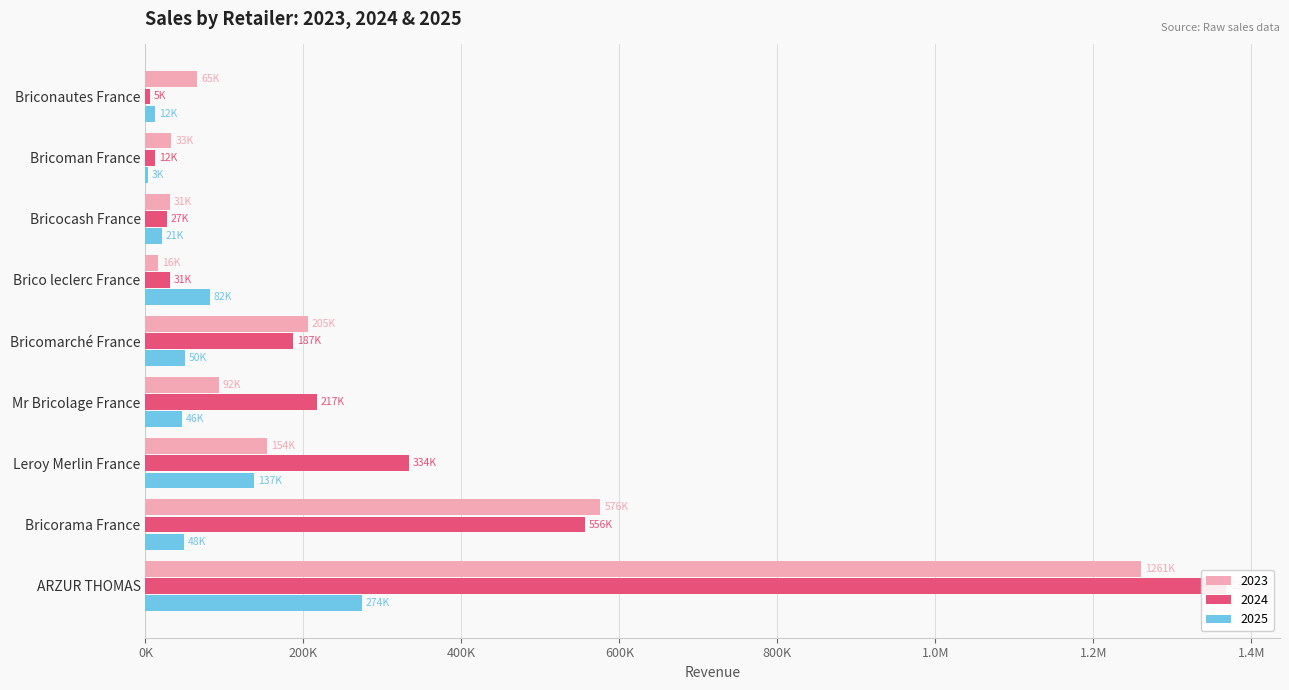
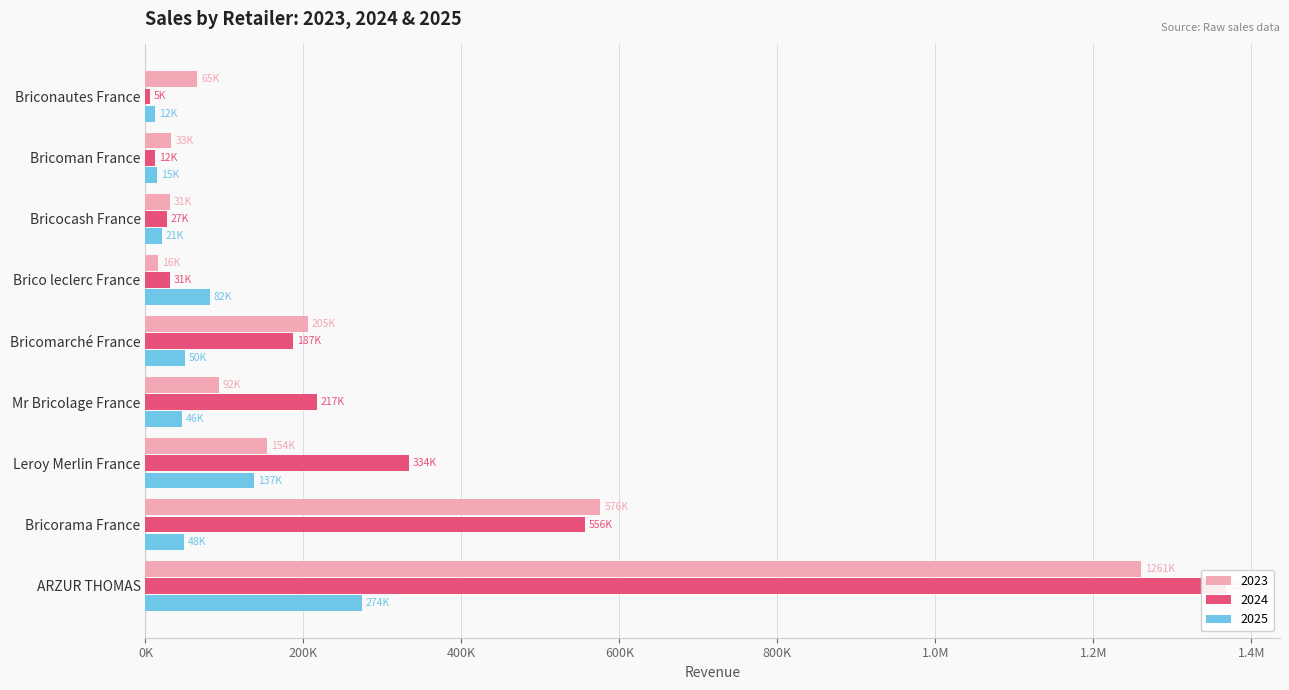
  {
    "2023": {
      "Briconautes France": "65K",
      "Bricoman France": "33K",
      "Bricocash France": "31K",
      "Brico leclerc France": "16K",
      "Bricomarché France": "205K",
      "Mr Bricolage France": "92K",
      "Leroy Merlin France": "154K",
      "Bricorama France": "576K",
      "ARZUR THOMAS": "1261K"
    },
    "2024": {
      "Briconautes France": "5K",
      "Bricoman France": "12K",
      "Bricocash France": "27K",
      "Brico leclerc France": "31K",
      "Bricomarché France": "187K",
      "Mr Bricolage France": "217K",
      "Leroy Merlin France": "334K",
      "Bricorama France": "556K"
    },
    "2025": {
      "Briconautes France": "12K",
-     "Bricoman France": "3K",
+     "Bricoman France": "15K",
      "Bricocash France": "21K",
      "Brico leclerc France": "82K",
      "Bricomarché France": "50K",
      "Mr Bricolage France": "46K",
      "Leroy Merlin France": "137K",
      "Bricorama France": "48K",
      "ARZUR THOMAS": "274K"
    }
  }
